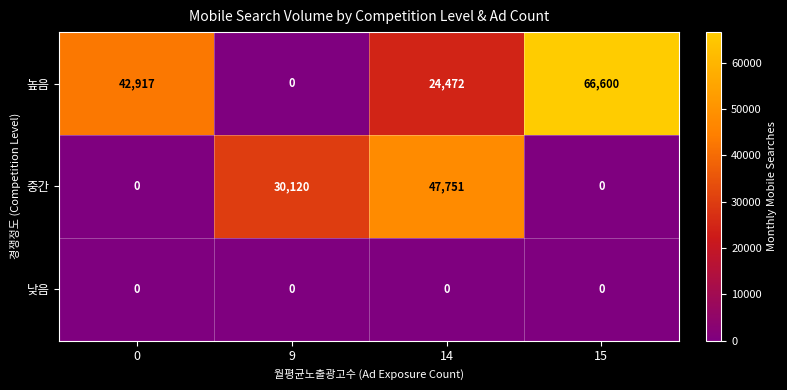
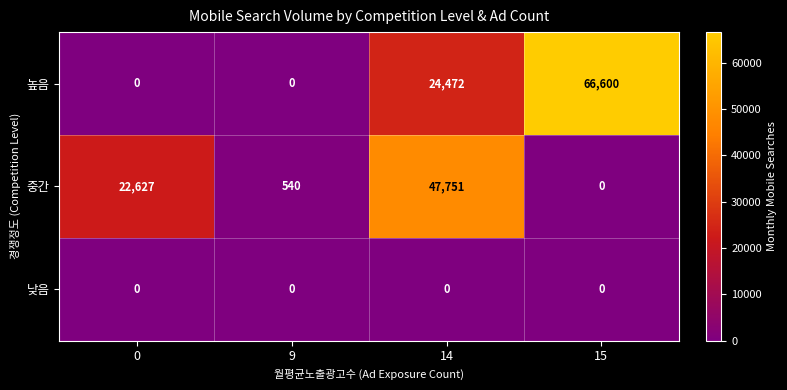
  {
    "높음": {
-     "0": "42,917",
+     "0": "0",
      "9": "0",
      "14": "24,472",
      "15": "66,600"
    },
    "중간": {
-     "0": "0",
-     "9": "30,120",
+     "0": "22,627",
+     "9": "540",
      "14": "47,751",
      "15": "0"
    },
    "낮음": {
      "0": "0",
      "9": "0",
      "14": "0",
      "15": "0"
    }
  }
